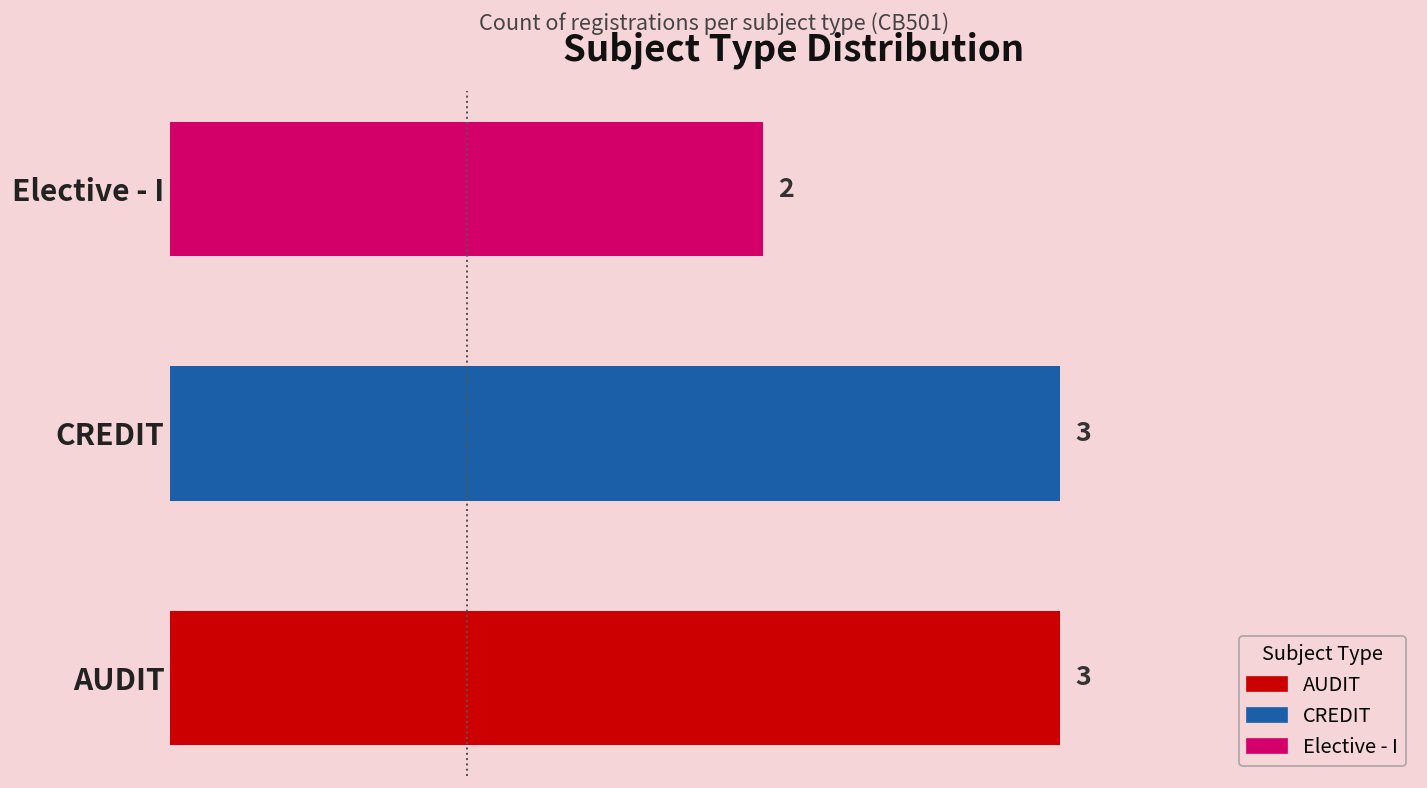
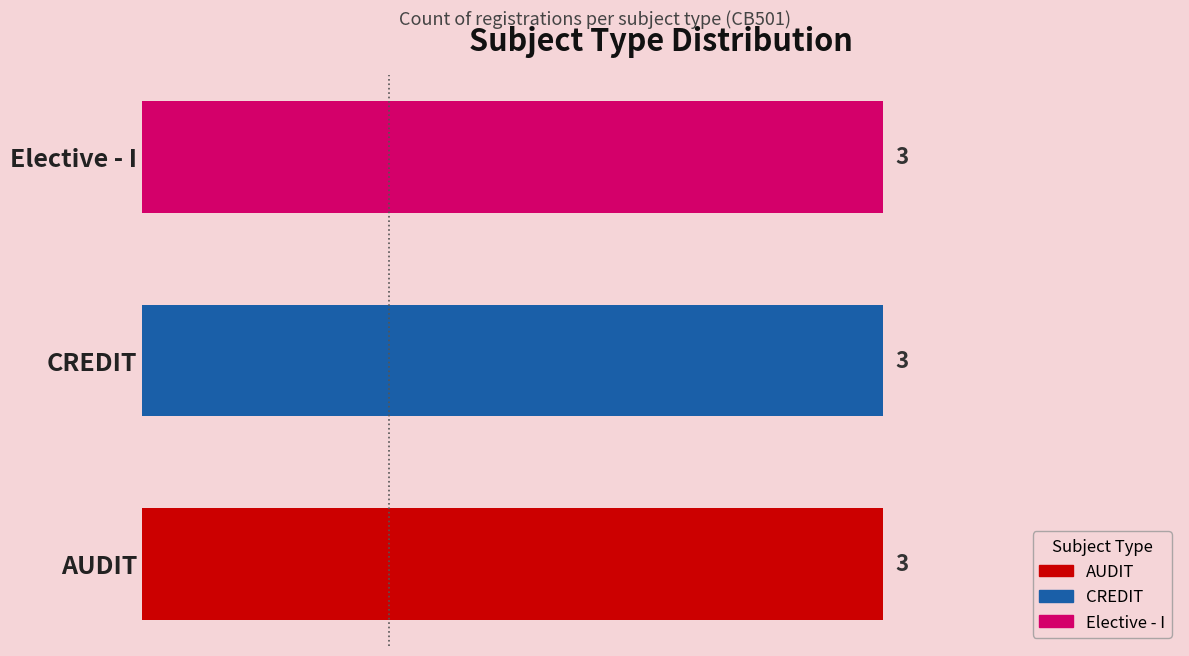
  {
-   "Elective - I": 2,
+   "Elective - I": 3,
    "CREDIT": 3,
    "AUDIT": 3
  }
